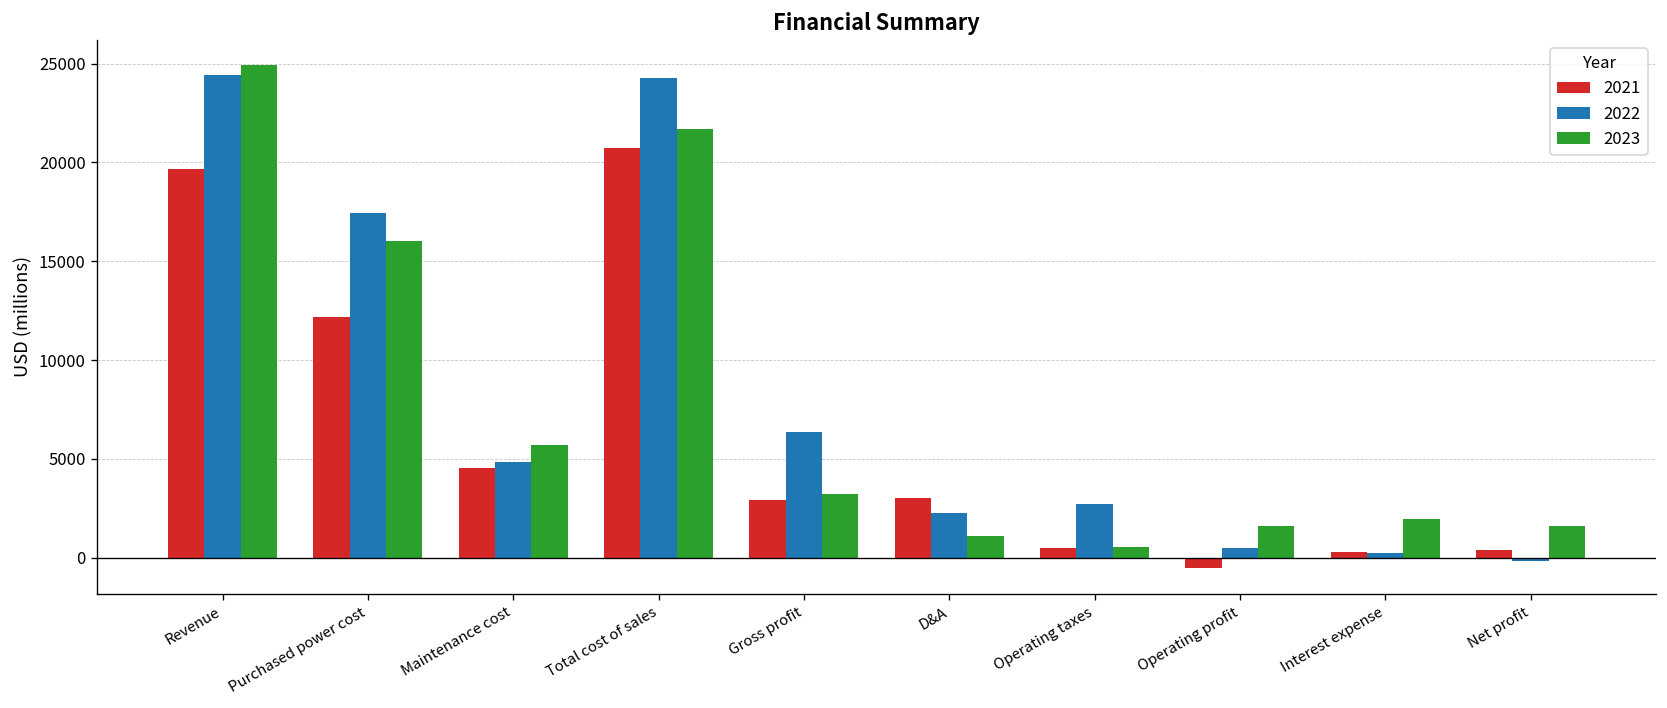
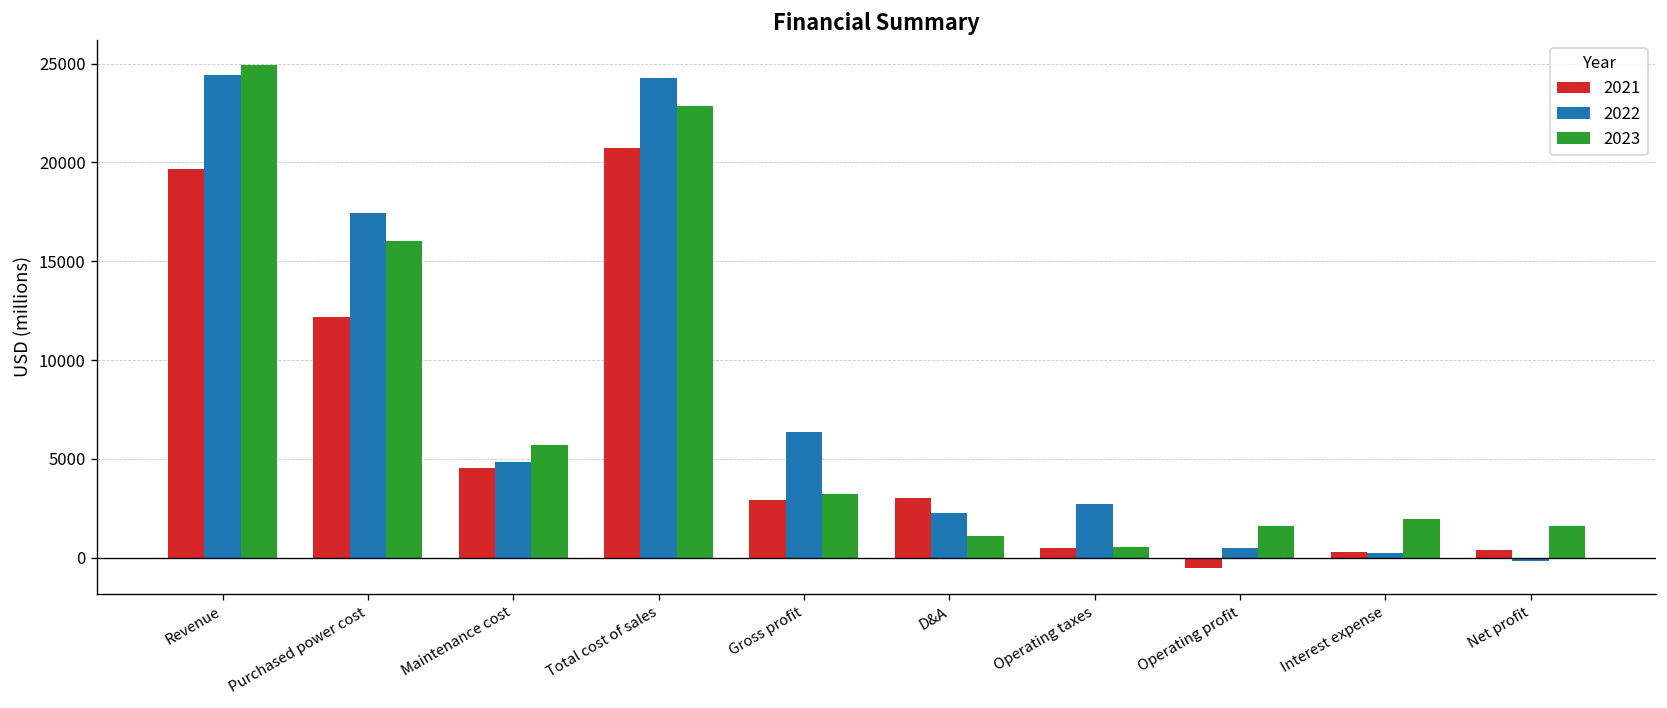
  {
    "2021": {
      "Revenue": 19600,
      "Purchased power cost": 12200,
      "Maintenance cost": 4600,
      "Total cost of sales": 20800,
      "Gross profit": 2900,
      "D&A": 3000,
      "Operating taxes": 500,
      "Operating profit": -500,
      "Interest expense": 300,
      "Net profit": 400
    },
    "2022": {
      "Revenue": 24400,
      "Purchased power cost": 17500,
      "Maintenance cost": 4800,
      "Total cost of sales": 24300,
      "Gross profit": 6400,
      "D&A": 2300,
      "Operating taxes": 2700,
      "Operating profit": 500,
      "Interest expense": 300,
      "Net profit": -200
    },
    "2023": {
      "Revenue": 24900,
      "Purchased power cost": 16000,
      "Maintenance cost": 5700,
-     "Total cost of sales": 21700,
+     "Total cost of sales": 22800,
      "Gross profit": 3200,
      "D&A": 1100,
      "Operating taxes": 600,
      "Operating profit": 1600,
      "Interest expense": 1900,
      "Net profit": 1600
    }
  }
